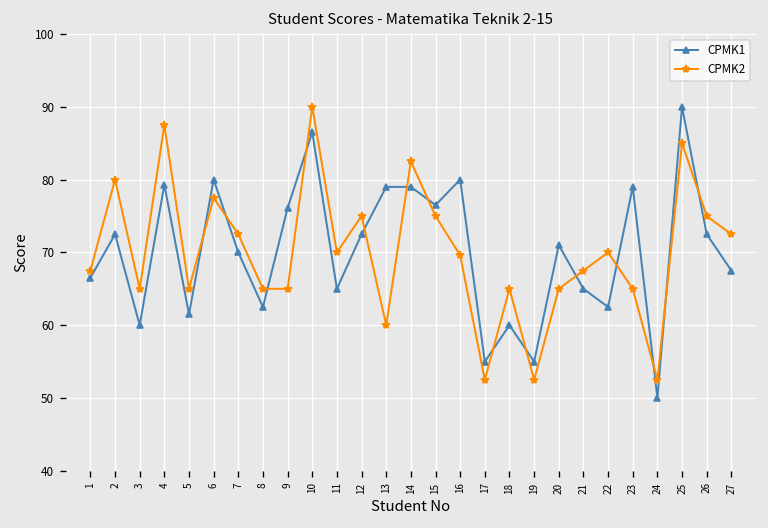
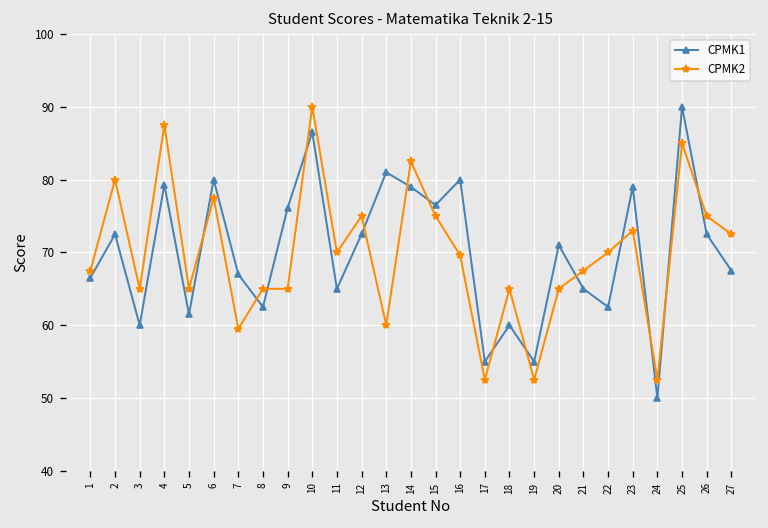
  {
    "CPMK1": {
      "1": 67,
      "2": 73,
      "3": 60,
      "4": 79,
      "5": 62,
      "6": 80,
-     "7": 70,
+     "7": 67,
      "8": 63,
      "9": 76,
      "10": 87,
      "11": 65,
      "12": 73,
-     "13": 79,
+     "13": 81,
      "14": 79,
      "15": 77,
      "16": 80,
      "17": 55,
      "18": 60,
      "19": 55,
      "20": 71,
      "21": 65,
      "22": 63,
      "23": 79,
      "24": 50,
      "25": 90,
      "26": 73,
      "27": 68
    },
    "CPMK2": {
      "1": 68,
      "2": 80,
      "3": 65,
      "4": 88,
      "5": 65,
      "6": 78,
-     "7": 73,
+     "7": 60,
      "8": 65,
      "9": 65,
      "10": 90,
      "11": 70,
      "12": 75,
      "13": 60,
      "14": 83,
      "15": 75,
      "16": 70,
      "17": 53,
      "18": 65,
      "19": 53,
      "20": 65,
      "21": 68,
      "22": 70,
-     "23": 65,
+     "23": 73,
      "24": 53,
      "25": 85,
      "26": 75,
      "27": 73
    }
  }
